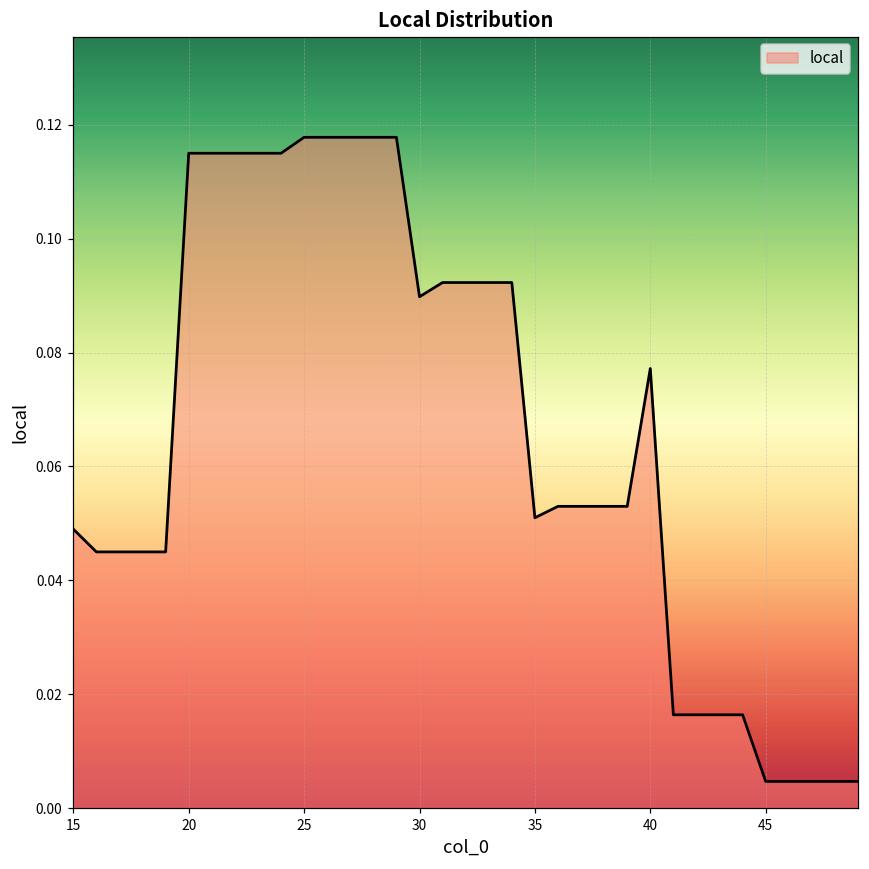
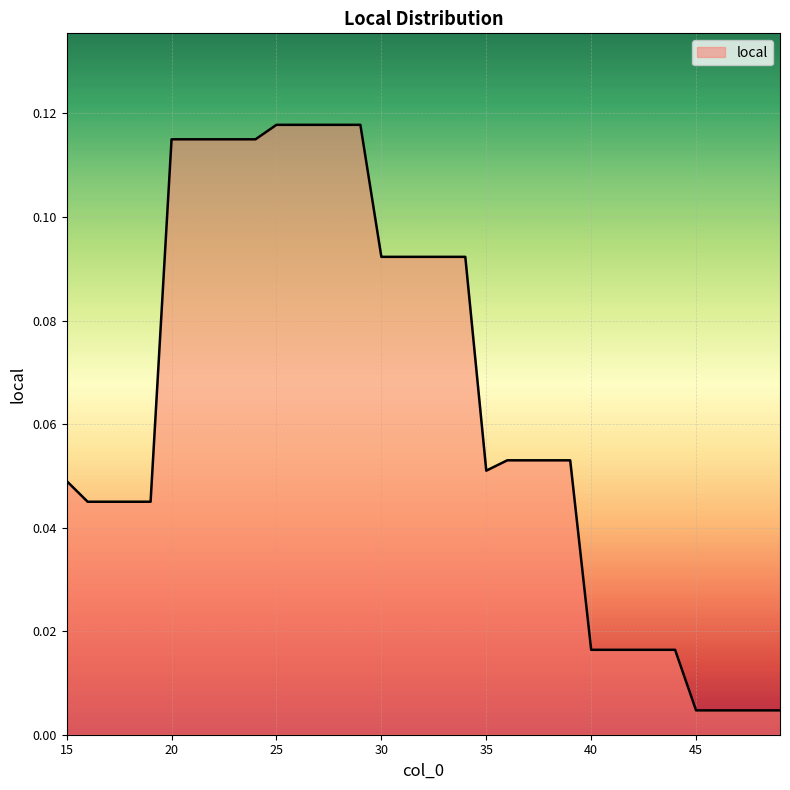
  {
    "15": 0.049,
    "20": 0.115,
    "25": 0.118,
-   "30": 0.090,
+   "30": 0.092,
    "35": 0.051,
-   "40": 0.077,
+   "40": 0.016,
    "45": 0.005
  }
